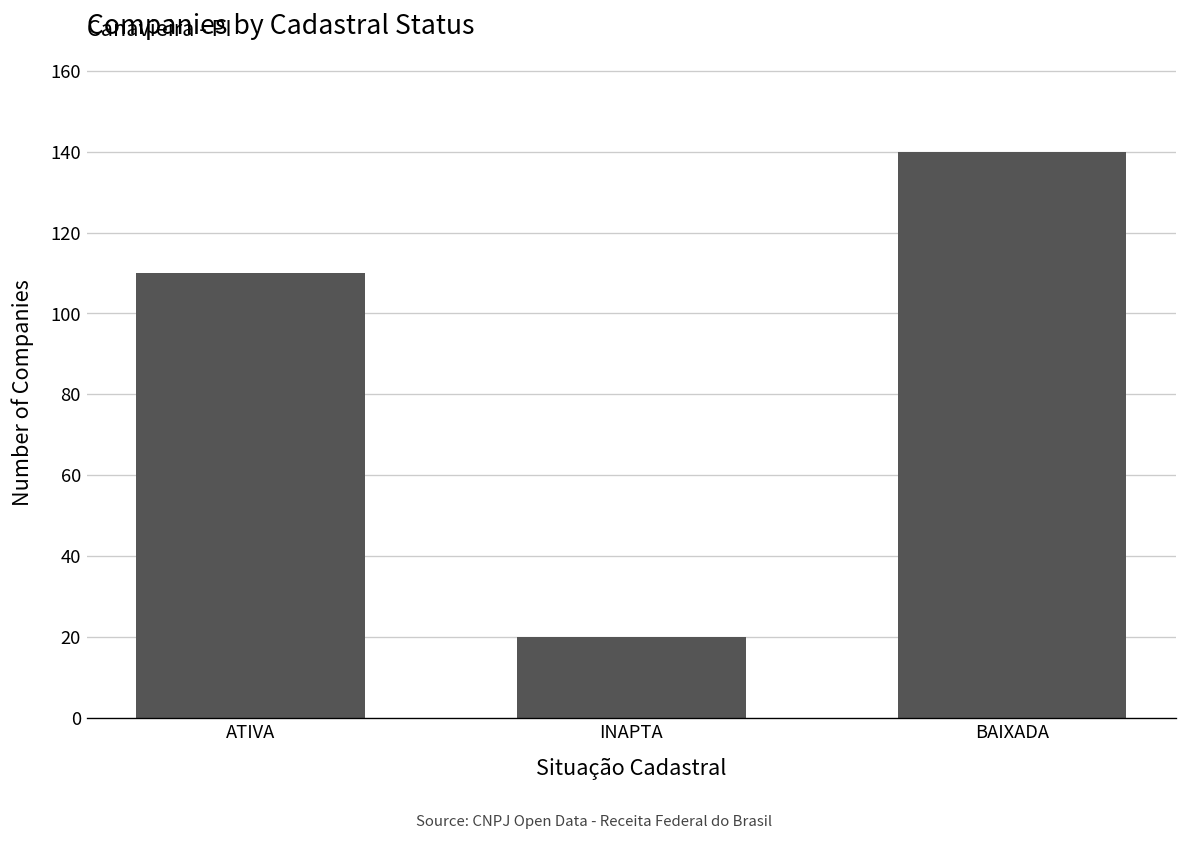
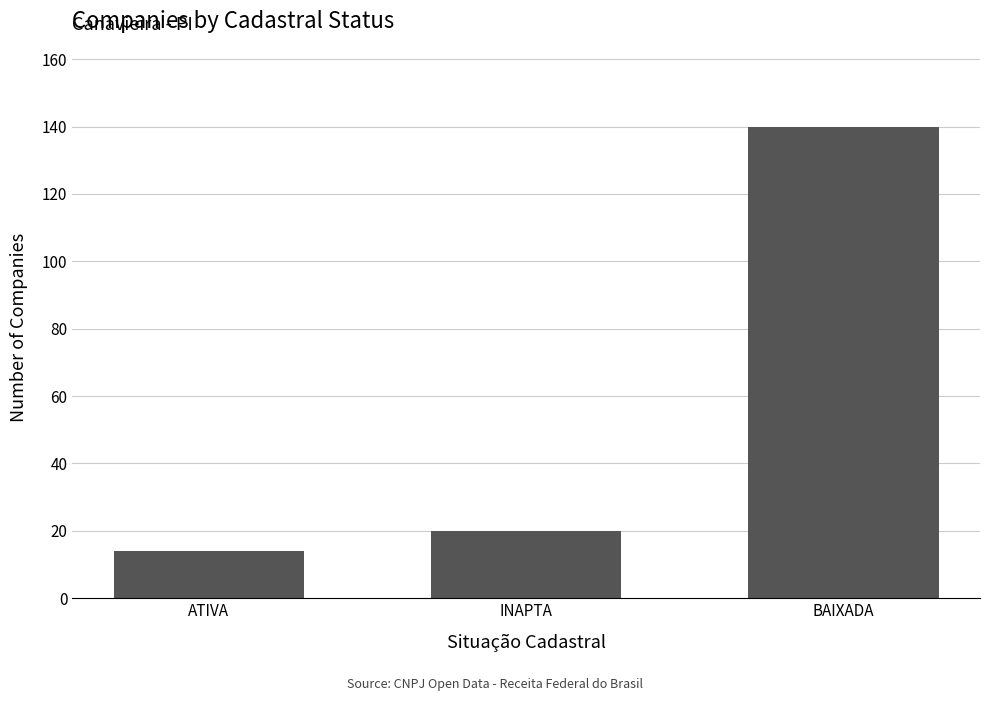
  {
-   "ATIVA": 110,
+   "ATIVA": 14,
    "INAPTA": 20,
    "BAIXADA": 140
  }
